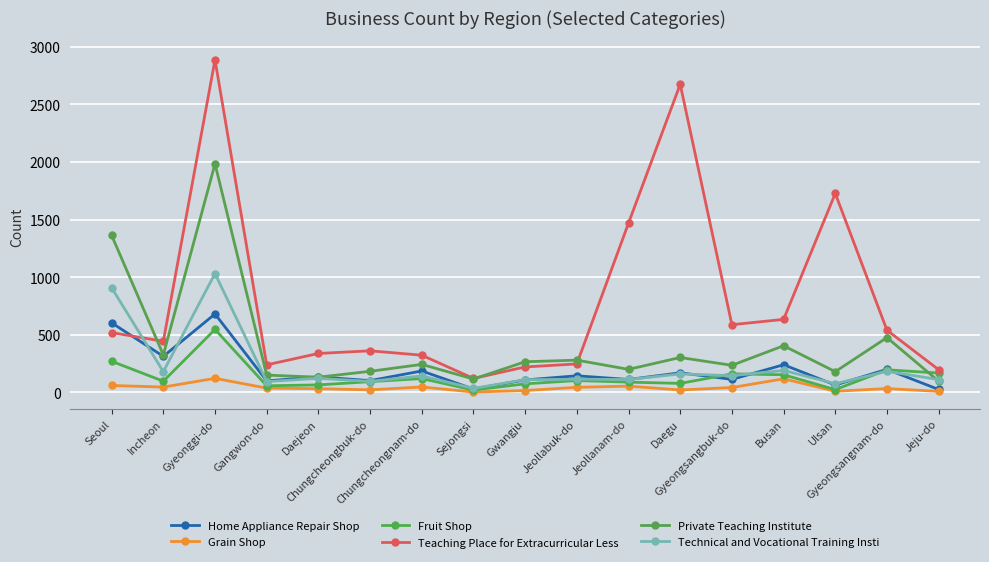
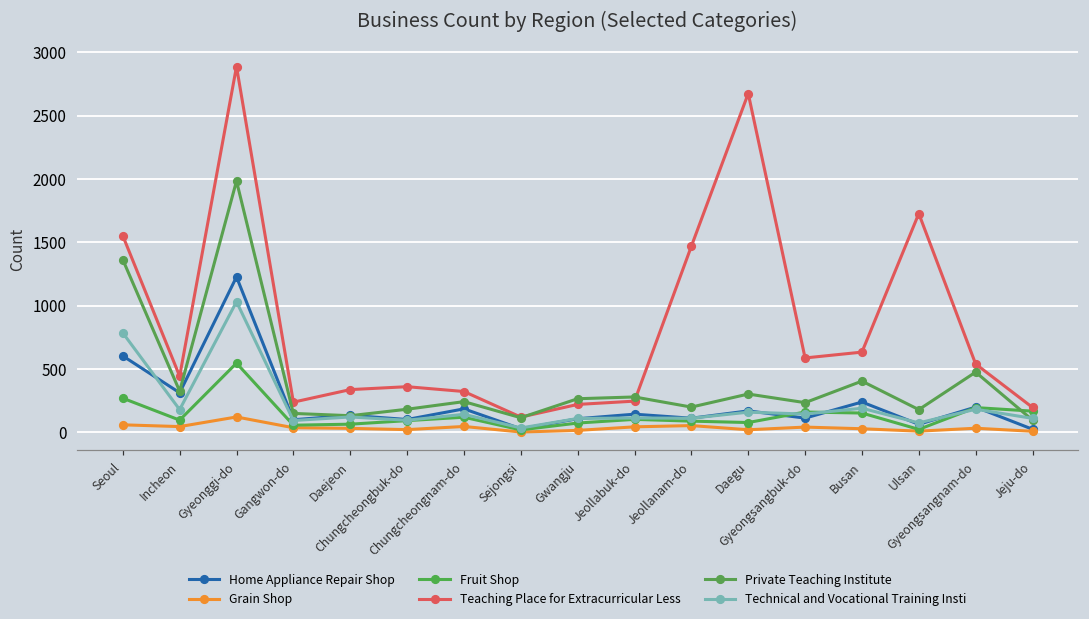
  {
    "Home Appliance Repair Shop": {
      "Seoul": 600,
-     "Gyeonggi-do": 680,
+     "Gyeonggi-do": 1230,
      "Chungcheongnam-do": 190,
      "Jeollabuk-do": 140,
      "Gyeongsangbuk-do": 110,
      "Busan": 240
    },
    "Grain Shop": {
      "Seoul": 60,
      "Incheon": 50,
      "Gyeonggi-do": 120,
      "Daejeon": 30,
      "Chungcheongbuk-do": 20,
      "Chungcheongnam-do": 50,
      "Gwangju": 20,
      "Jeollabuk-do": 40,
      "Jeollanam-do": 50,
      "Daegu": 20,
      "Gyeongsangbuk-do": 40,
-     "Busan": 120,
+     "Busan": 30,
      "Gyeongsangnam-do": 30
    },
    "Teaching Place for Extracurricular Less": {
-     "Seoul": 520,
+     "Seoul": 1550,
      "Incheon": 440,
      "Gyeonggi-do": 2890,
      "Gangwon-do": 240,
      "Daejeon": 340,
      "Chungcheongbuk-do": 360,
      "Chungcheongnam-do": 320,
      "Gwangju": 220,
      "Jeollabuk-do": 250,
      "Jeollanam-do": 1470,
      "Daegu": 2680,
      "Gyeongsangbuk-do": 590,
      "Busan": 630,
      "Ulsan": 1730,
      "Gyeongsangnam-do": 540,
      "Jeju-do": 200
    },
    "Technical and Vocational Training Insti": {
-     "Seoul": 910,
+     "Seoul": 790,
      "Incheon": 180,
      "Gyeonggi-do": 1030,
      "Chungcheongnam-do": 140,
      "Busan": 190
    }
  }
